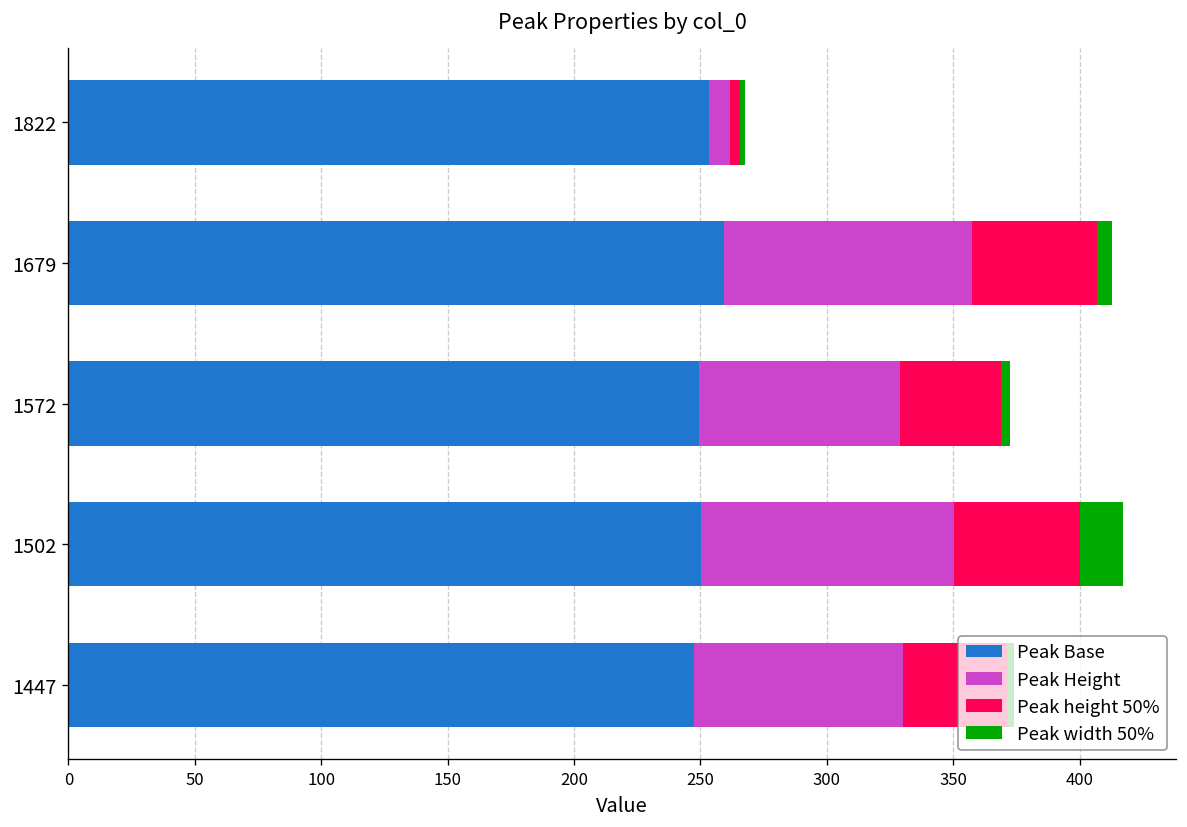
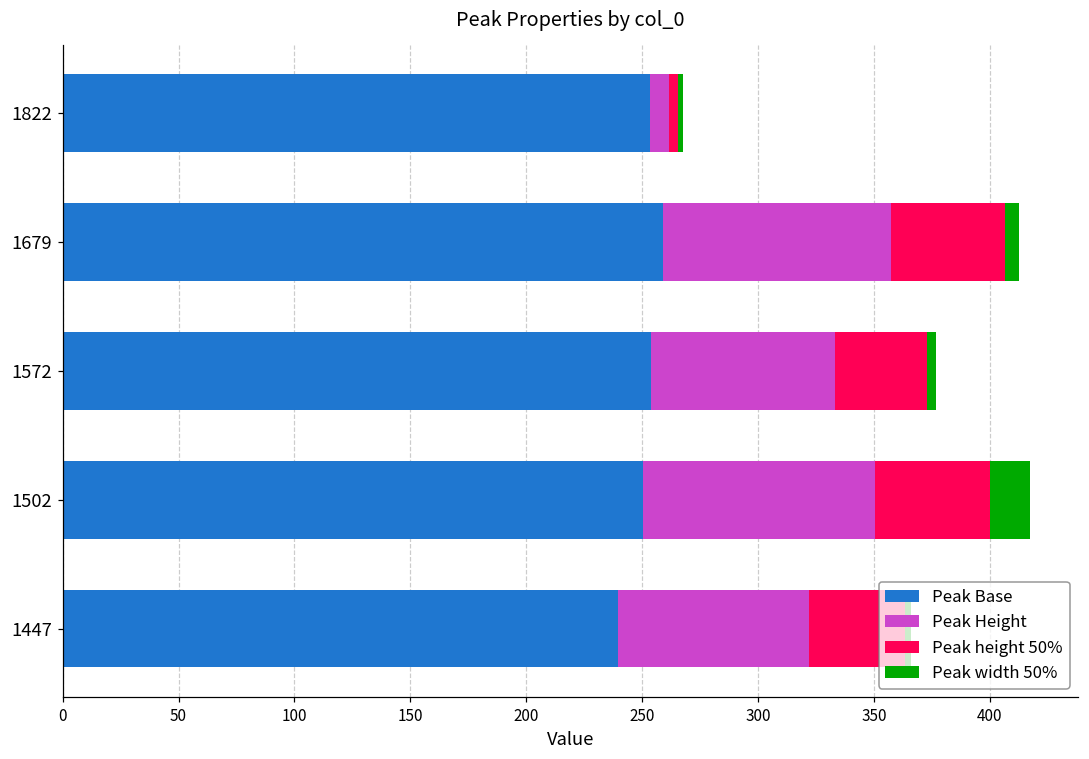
  {
    "Peak Base": {
      "1822": 253,
      "1679": 259,
-     "1572": 249,
+     "1572": 254,
      "1502": 250,
-     "1447": 248
+     "1447": 240
    },
    "Peak Height": {
      "1822": 8,
      "1679": 98,
      "1572": 80,
      "1502": 100,
      "1447": 83
    },
    "Peak height 50%": {
      "1822": 4,
      "1679": 49,
      "1572": 40,
      "1502": 50
    },
    "Peak width 50%": {
      "1822": 2,
      "1679": 6,
      "1572": 4,
      "1502": 17
    }
  }
